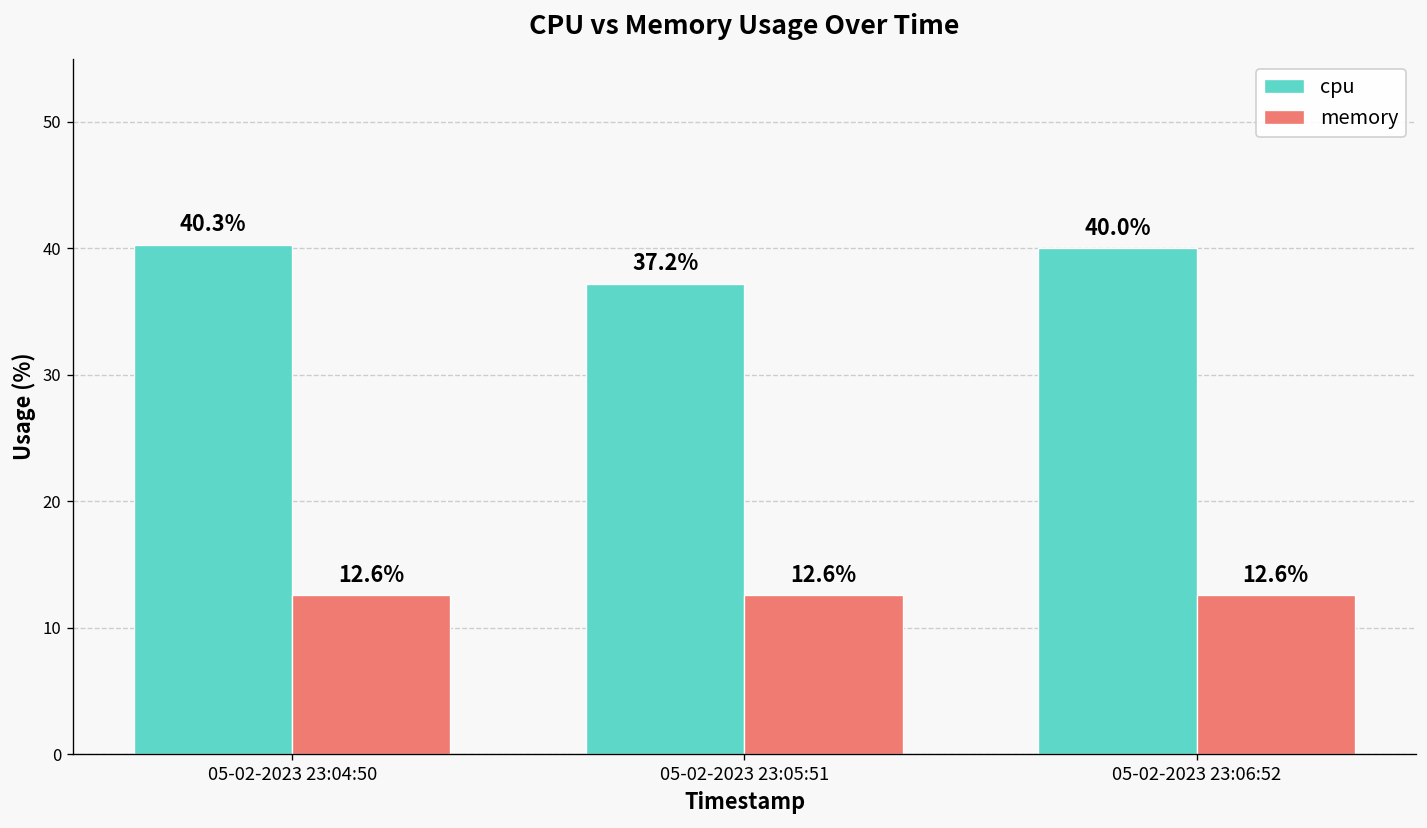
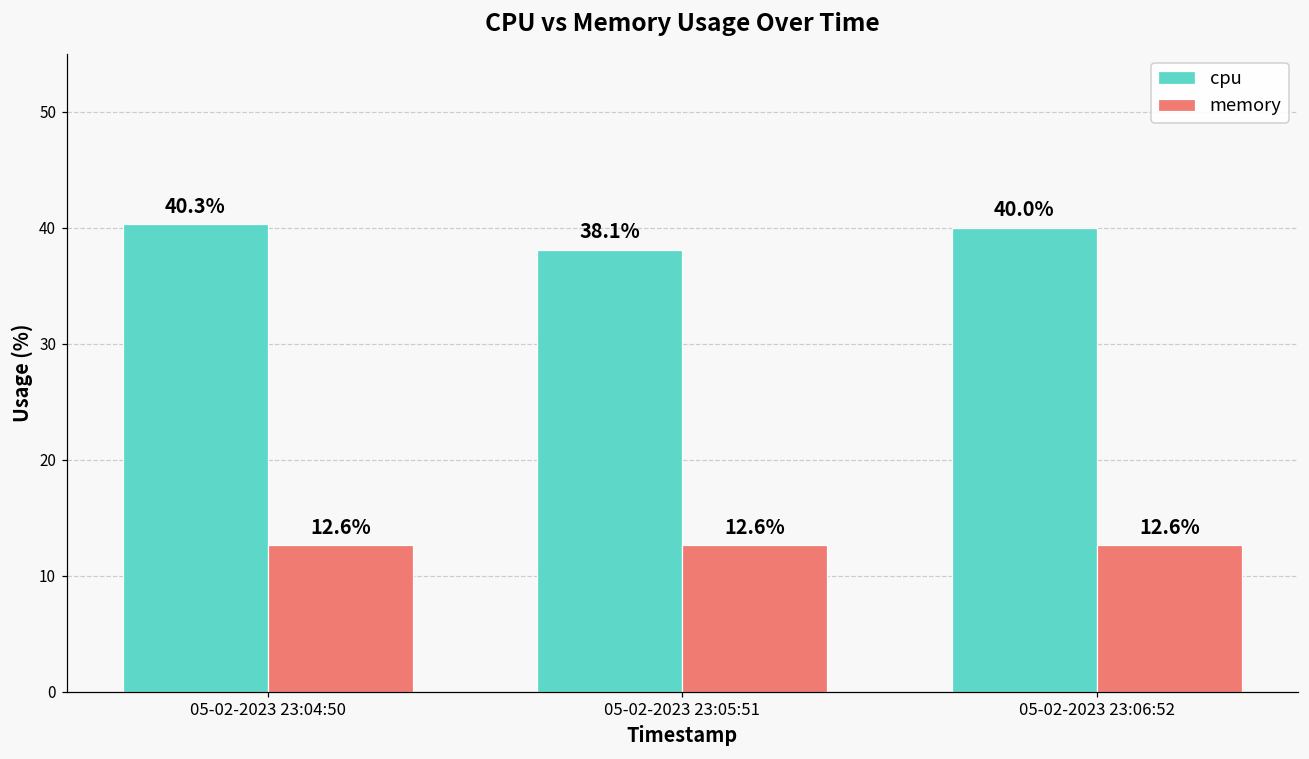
  {
    "cpu": {
      "05-02-2023 23:04:50": "40.3%",
-     "05-02-2023 23:05:51": "37.2%",
+     "05-02-2023 23:05:51": "38.1%",
      "05-02-2023 23:06:52": "40.0%"
    },
    "memory": {
      "05-02-2023 23:04:50": "12.6%",
      "05-02-2023 23:05:51": "12.6%",
      "05-02-2023 23:06:52": "12.6%"
    }
  }
